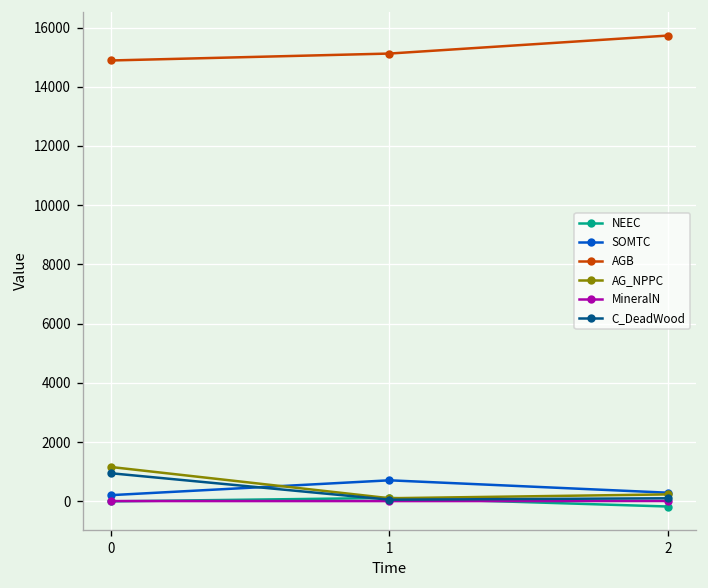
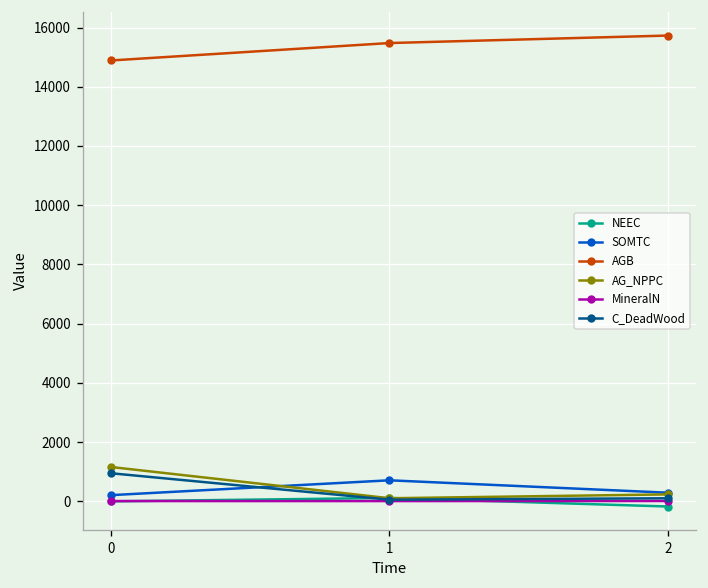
  {
    "NEEC": {
      "2": -200
    },
    "SOMTC": {
      "0": 200,
      "1": 700
    },
    "AGB": {
      "0": 14900,
-     "1": 15100,
+     "1": 15500,
      "2": 15700
    },
    "AG_NPPC": {
      "0": 1200
    },
    "C_DeadWood": {
      "0": 1000
    }
  }
